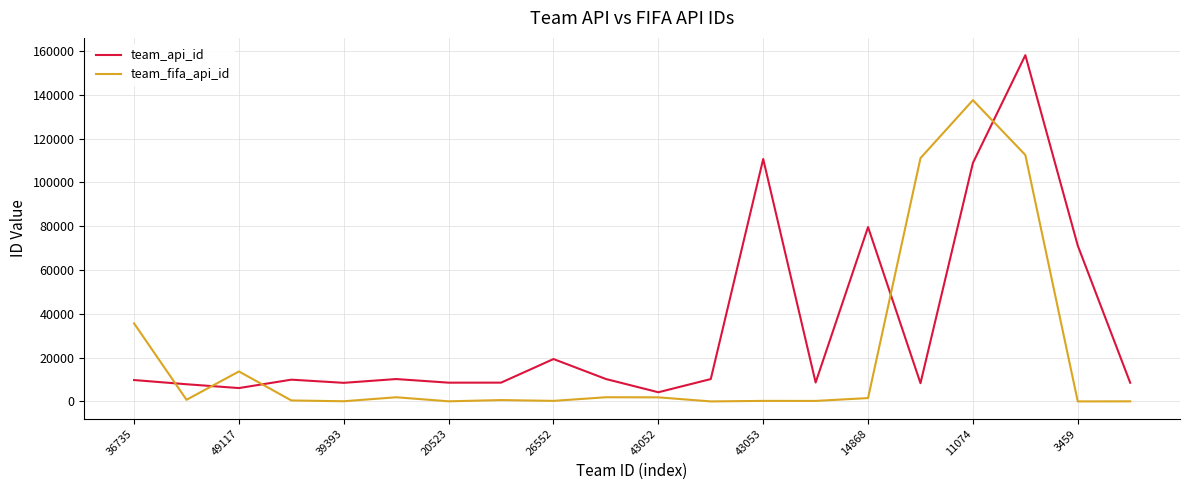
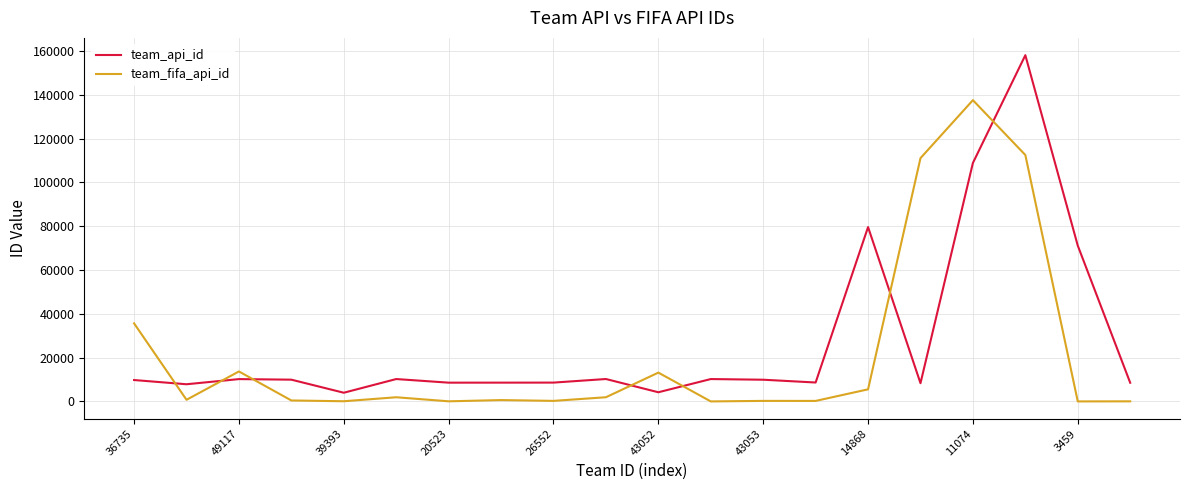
  {
    "team_api_id": {
      "36735": 10000,
-     "49117": 6000,
-     "39393": 8000,
+     "49117": 10000,
+     "39393": 4000,
      "20523": 9000,
-     "26552": 19000,
+     "26552": 9000,
      "43052": 4000,
-     "43053": 111000,
+     "43053": 10000,
      "14868": 80000,
      "11074": 109000,
      "3459": 71000
    },
    "team_fifa_api_id": {
      "36735": 36000,
      "49117": 14000,
      "39393": 0,
      "20523": 0,
      "26552": 0,
-     "43052": 2000,
+     "43052": 13000,
      "43053": 0,
-     "14868": 2000,
+     "14868": 6000,
      "11074": 138000,
      "3459": 0
    }
  }
